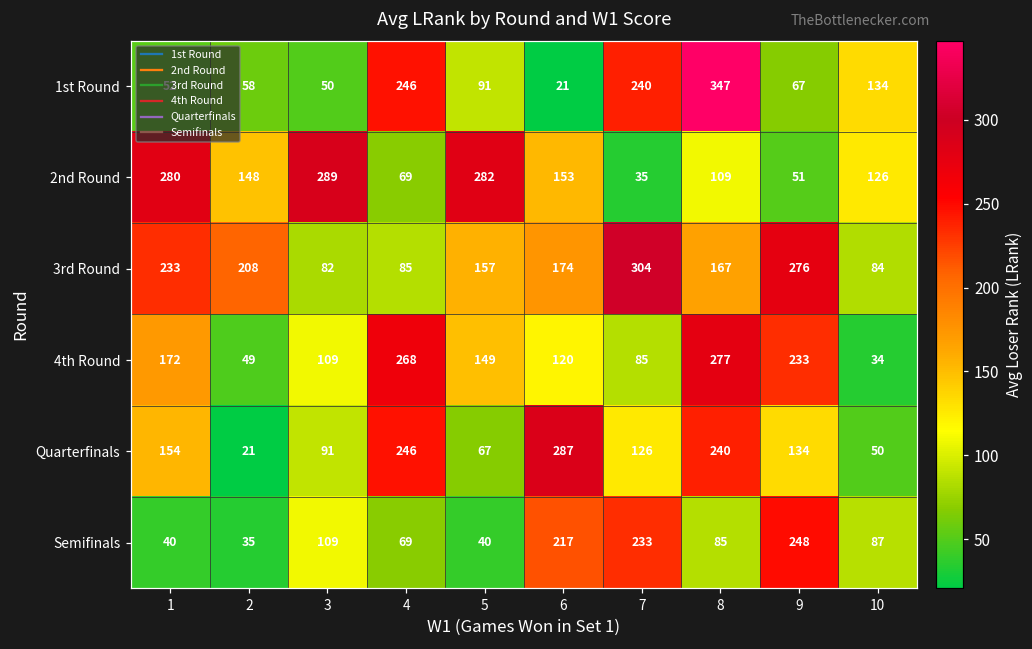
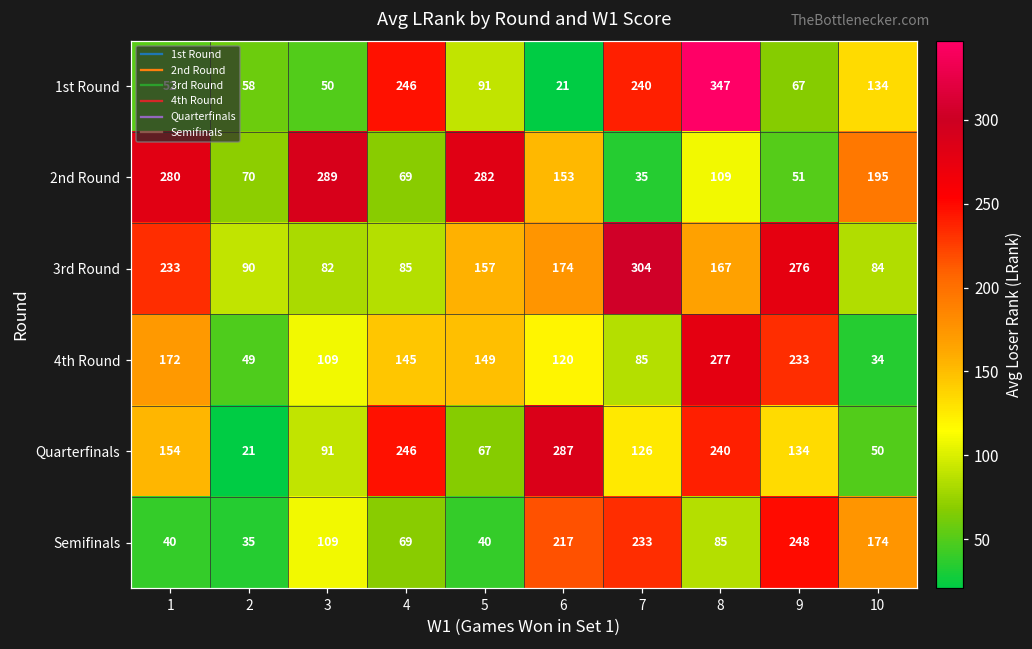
  {
    "1st Round": {
      "2": 58,
      "3": 50,
      "4": 246,
      "5": 91,
      "6": 21,
      "7": 240,
      "8": 347,
      "9": 67,
      "10": 134
    },
    "2nd Round": {
      "1": 280,
-     "2": 148,
+     "2": 70,
      "3": 289,
      "4": 69,
      "5": 282,
      "6": 153,
      "7": 35,
      "8": 109,
      "9": 51,
-     "10": 126
+     "10": 195
    },
    "3rd Round": {
      "1": 233,
-     "2": 208,
+     "2": 90,
      "3": 82,
      "4": 85,
      "5": 157,
      "6": 174,
      "7": 304,
      "8": 167,
      "9": 276,
      "10": 84
    },
    "4th Round": {
      "1": 172,
      "2": 49,
      "3": 109,
-     "4": 268,
+     "4": 145,
      "5": 149,
      "6": 120,
      "7": 85,
      "8": 277,
      "9": 233,
      "10": 34
    },
    "Quarterfinals": {
      "1": 154,
      "2": 21,
      "3": 91,
      "4": 246,
      "5": 67,
      "6": 287,
      "7": 126,
      "8": 240,
      "9": 134,
      "10": 50
    },
    "Semifinals": {
      "1": 40,
      "2": 35,
      "3": 109,
      "4": 69,
      "5": 40,
      "6": 217,
      "7": 233,
      "8": 85,
      "9": 248,
-     "10": 87
+     "10": 174
    }
  }
